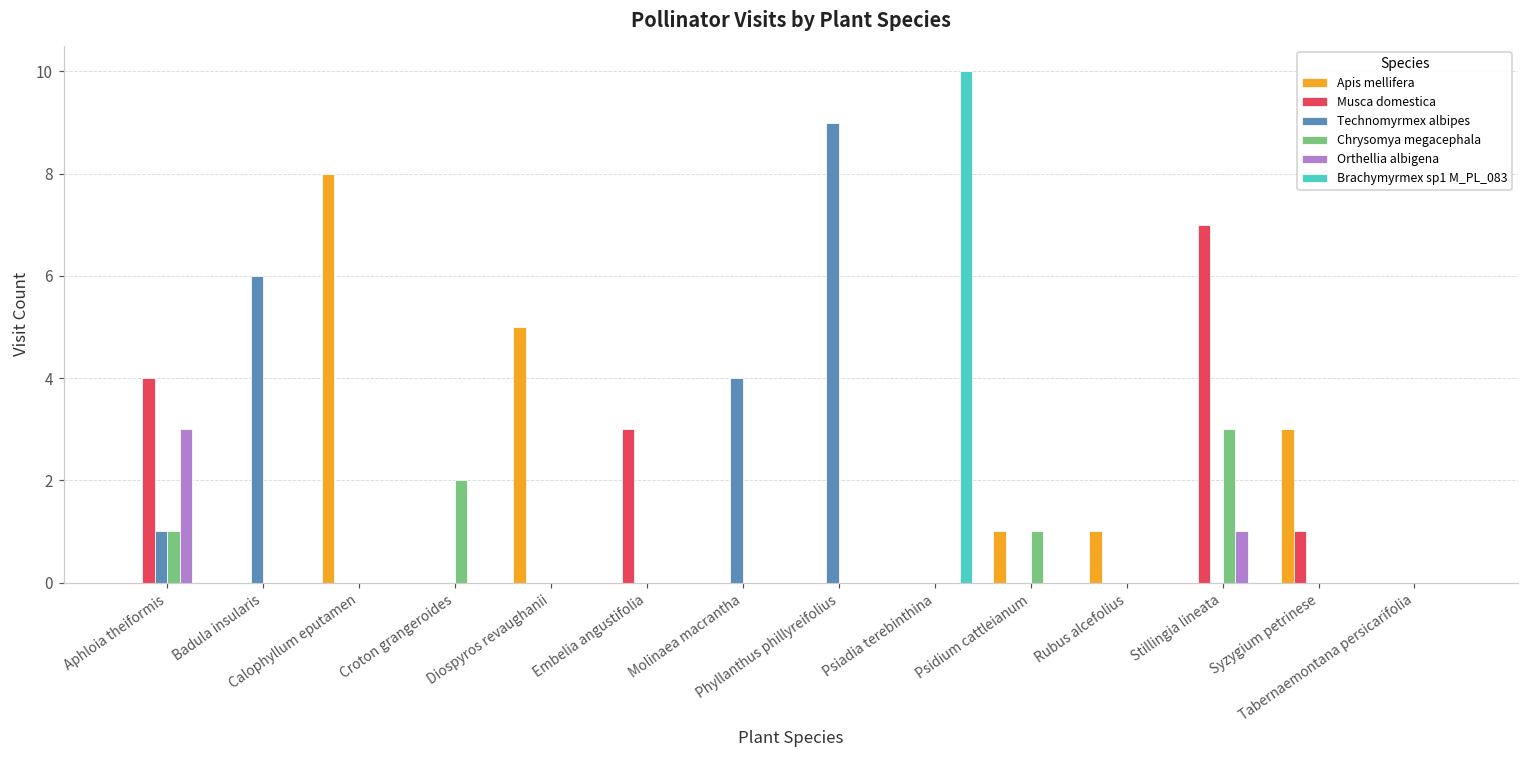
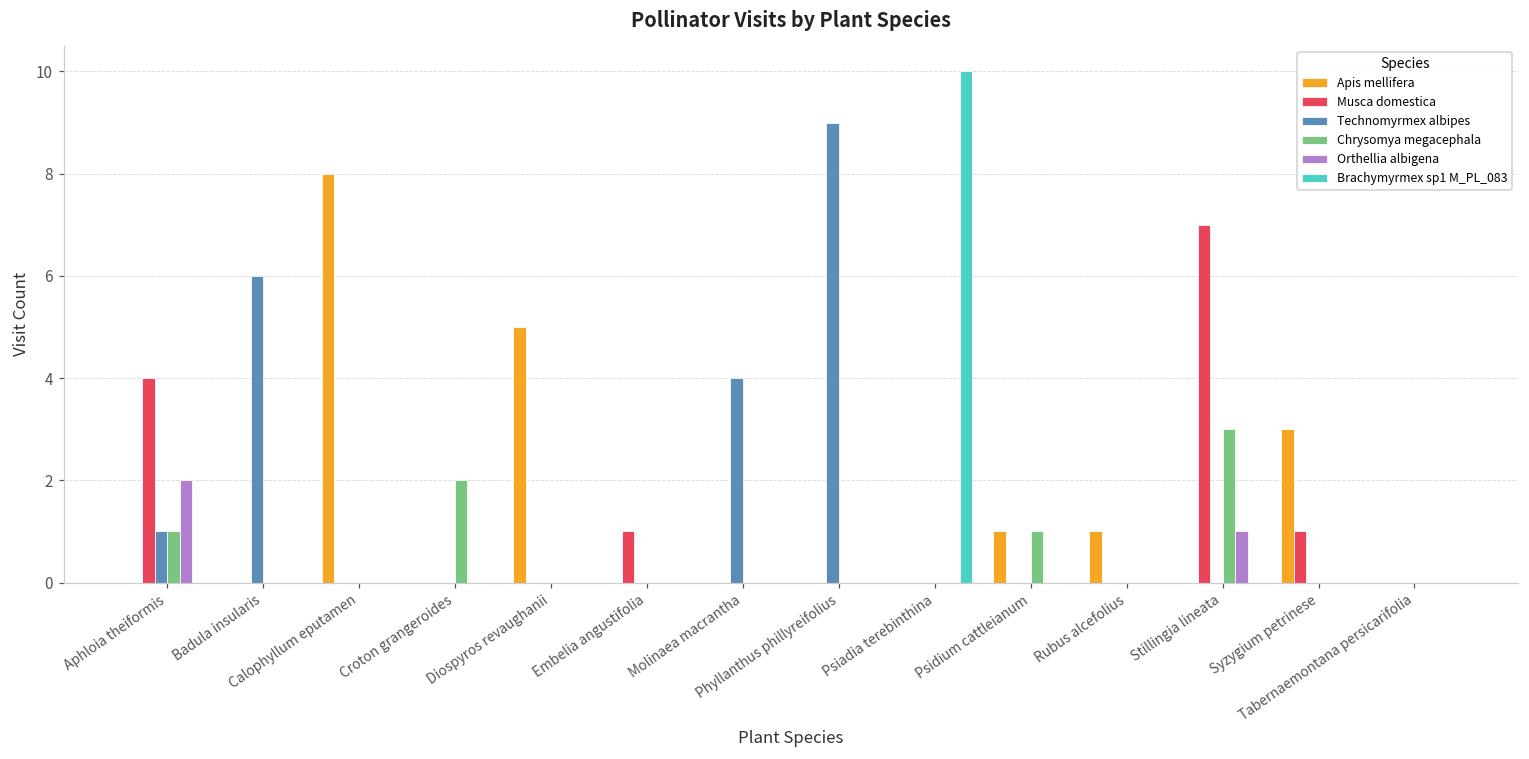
  {
    "Apis mellifera": {
      "Aphloia theiformis": 0,
      "Badula insularis": 0,
      "Calophyllum eputamen": 8,
      "Croton grangeroides": 0,
      "Diospyros revaughanii": 5,
      "Embelia angustifolia": 0,
      "Molinaea macrantha": 0,
      "Phyllanthus phillyreifolius": 0,
      "Psiadia terebinthina": 0,
      "Psidium cattleianum": 1,
      "Rubus alcefolius": 1,
      "Stillingia lineata": 0,
      "Syzygium petrinese": 3,
      "Tabernaemontana persicarifolia": 0
    },
    "Musca domestica": {
      "Aphloia theiformis": 4,
      "Badula insularis": 0,
      "Calophyllum eputamen": 0,
      "Croton grangeroides": 0,
      "Diospyros revaughanii": 0,
-     "Embelia angustifolia": 3,
+     "Embelia angustifolia": 1,
      "Molinaea macrantha": 0,
      "Phyllanthus phillyreifolius": 0,
      "Psiadia terebinthina": 0,
      "Psidium cattleianum": 0,
      "Rubus alcefolius": 0,
      "Stillingia lineata": 7,
      "Syzygium petrinese": 1,
      "Tabernaemontana persicarifolia": 0
    },
    "Technomyrmex albipes": {
      "Aphloia theiformis": 1,
      "Badula insularis": 6,
      "Calophyllum eputamen": 0,
      "Croton grangeroides": 0,
      "Diospyros revaughanii": 0,
      "Embelia angustifolia": 0,
      "Molinaea macrantha": 4,
      "Phyllanthus phillyreifolius": 9,
      "Psiadia terebinthina": 0,
      "Psidium cattleianum": 0,
      "Rubus alcefolius": 0,
      "Stillingia lineata": 0,
      "Syzygium petrinese": 0,
      "Tabernaemontana persicarifolia": 0
    },
    "Chrysomya megacephala": {
      "Aphloia theiformis": 1,
      "Badula insularis": 0,
      "Calophyllum eputamen": 0,
      "Croton grangeroides": 2,
      "Diospyros revaughanii": 0,
      "Embelia angustifolia": 0,
      "Molinaea macrantha": 0,
      "Phyllanthus phillyreifolius": 0,
      "Psiadia terebinthina": 0,
      "Psidium cattleianum": 1,
      "Rubus alcefolius": 0,
      "Stillingia lineata": 3,
      "Syzygium petrinese": 0,
      "Tabernaemontana persicarifolia": 0
    },
    "Orthellia albigena": {
-     "Aphloia theiformis": 3,
+     "Aphloia theiformis": 2,
      "Badula insularis": 0,
      "Calophyllum eputamen": 0,
      "Croton grangeroides": 0,
      "Diospyros revaughanii": 0,
      "Embelia angustifolia": 0,
      "Molinaea macrantha": 0,
      "Phyllanthus phillyreifolius": 0,
      "Psiadia terebinthina": 0,
      "Psidium cattleianum": 0,
      "Rubus alcefolius": 0,
      "Stillingia lineata": 1,
      "Syzygium petrinese": 0,
      "Tabernaemontana persicarifolia": 0
    },
    "Brachymyrmex sp1 M_PL_083": {
      "Aphloia theiformis": 0,
      "Badula insularis": 0,
      "Calophyllum eputamen": 0,
      "Croton grangeroides": 0,
      "Diospyros revaughanii": 0,
      "Embelia angustifolia": 0,
      "Molinaea macrantha": 0,
      "Phyllanthus phillyreifolius": 0,
      "Psiadia terebinthina": 10,
      "Psidium cattleianum": 0,
      "Rubus alcefolius": 0,
      "Stillingia lineata": 0,
      "Syzygium petrinese": 0,
      "Tabernaemontana persicarifolia": 0
    }
  }
